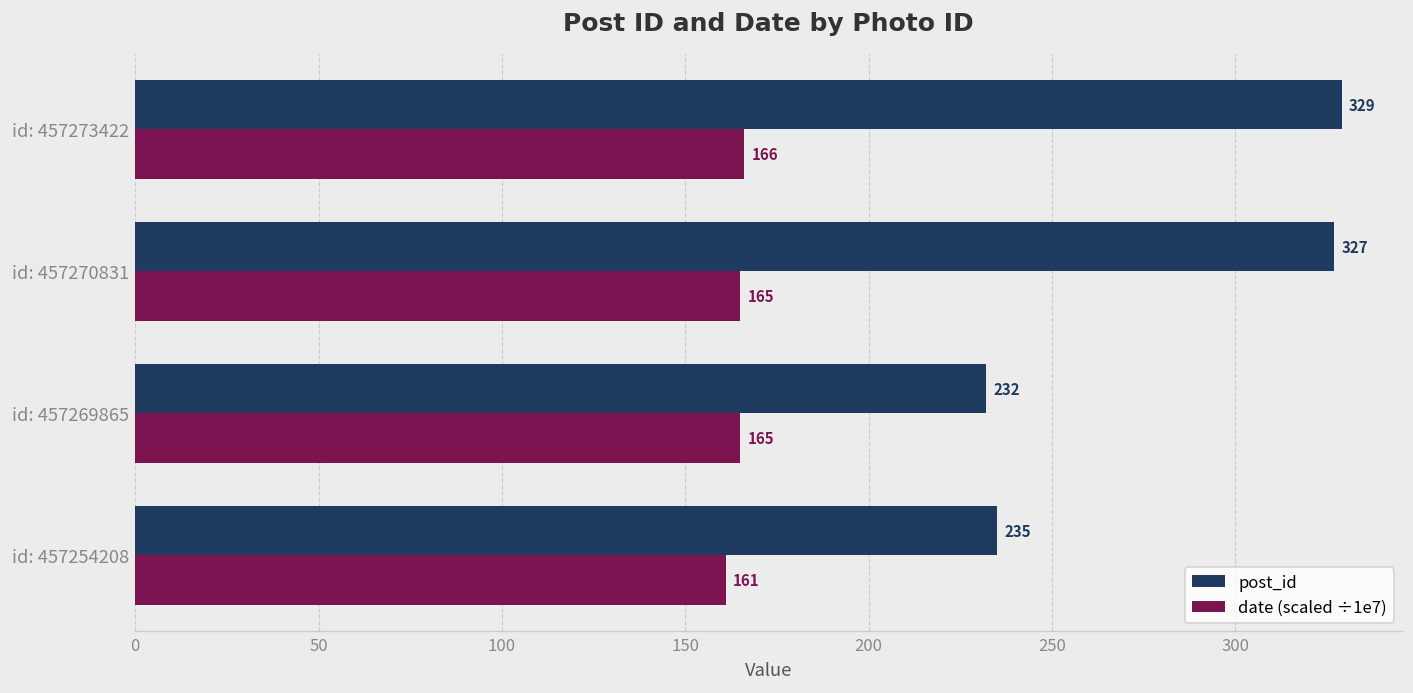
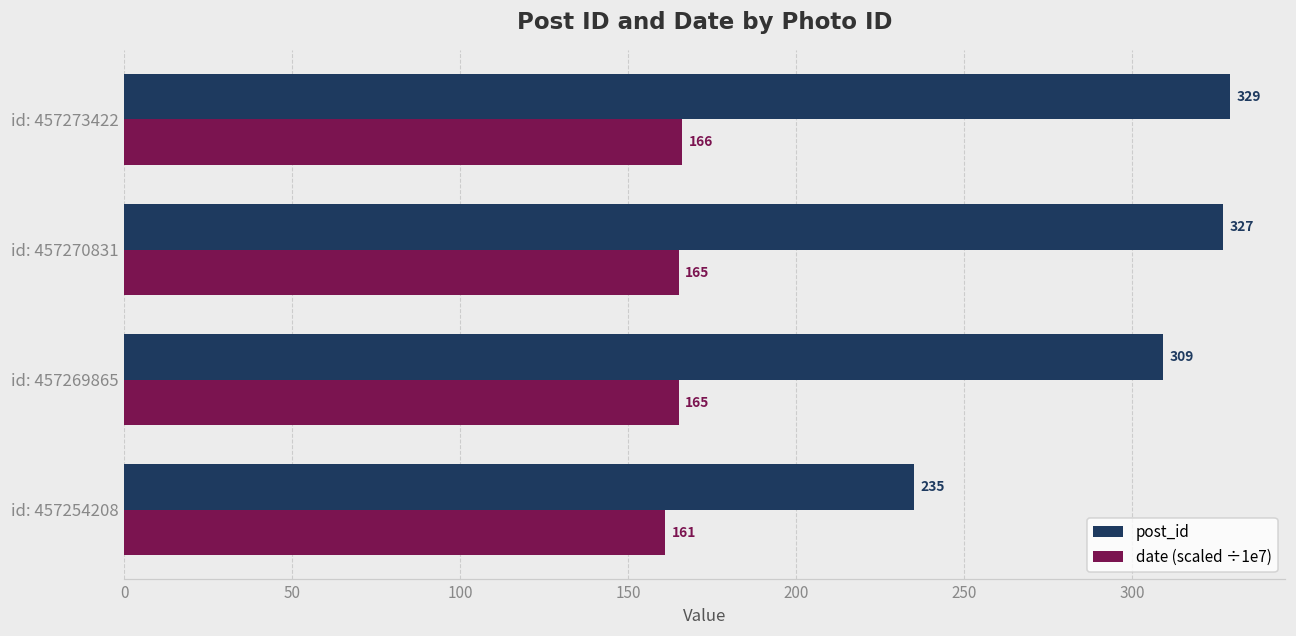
  {
    "post_id": {
      "id: 457273422": 329,
      "id: 457270831": 327,
-     "id: 457269865": 232,
+     "id: 457269865": 309,
      "id: 457254208": 235
    },
    "date (scaled ÷1e7)": {
      "id: 457273422": 166,
      "id: 457270831": 165,
      "id: 457269865": 165,
      "id: 457254208": 161
    }
  }
